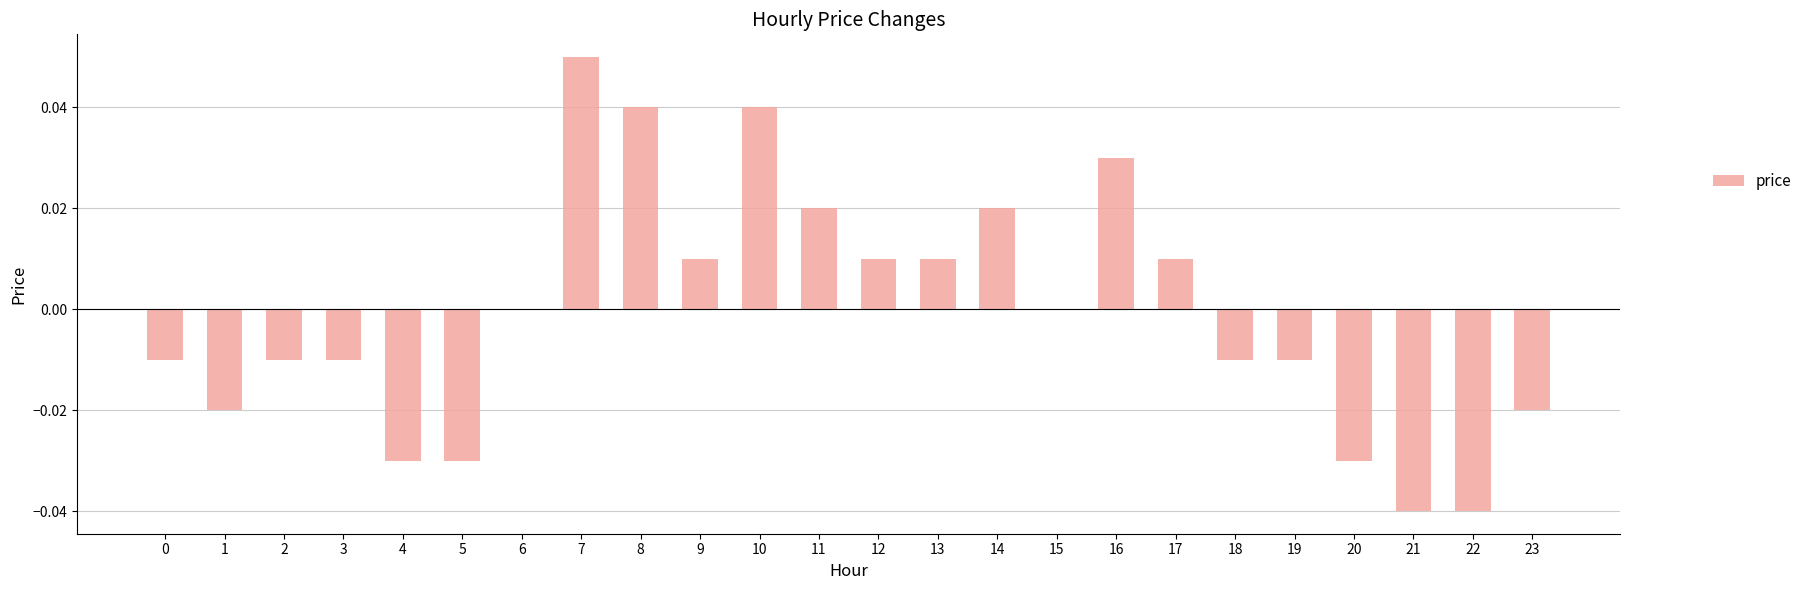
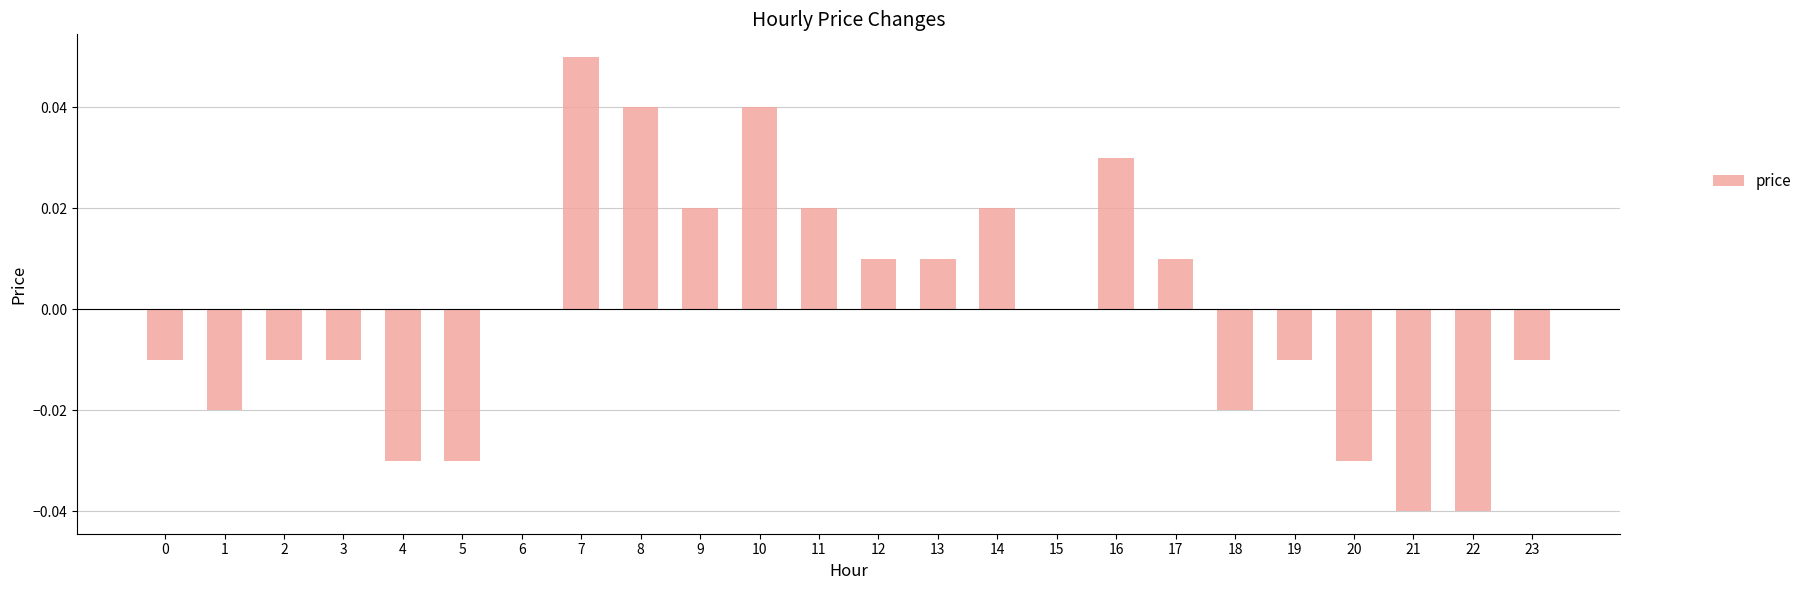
  {
    "0": -0.01,
    "1": -0.02,
    "2": -0.01,
    "3": -0.01,
    "4": -0.03,
    "5": -0.03,
    "6": 0.00,
    "7": 0.05,
    "8": 0.04,
-   "9": 0.01,
+   "9": 0.02,
    "10": 0.04,
    "11": 0.02,
    "12": 0.01,
    "13": 0.01,
    "14": 0.02,
    "15": 0.00,
    "16": 0.03,
    "17": 0.01,
-   "18": -0.01,
+   "18": -0.02,
    "19": -0.01,
    "20": -0.03,
    "21": -0.04,
    "22": -0.04,
-   "23": -0.02
+   "23": -0.01
  }
